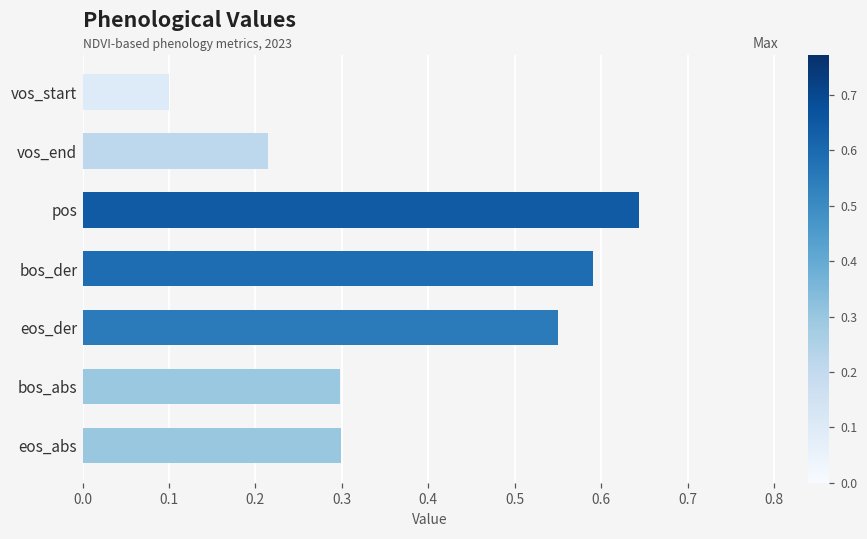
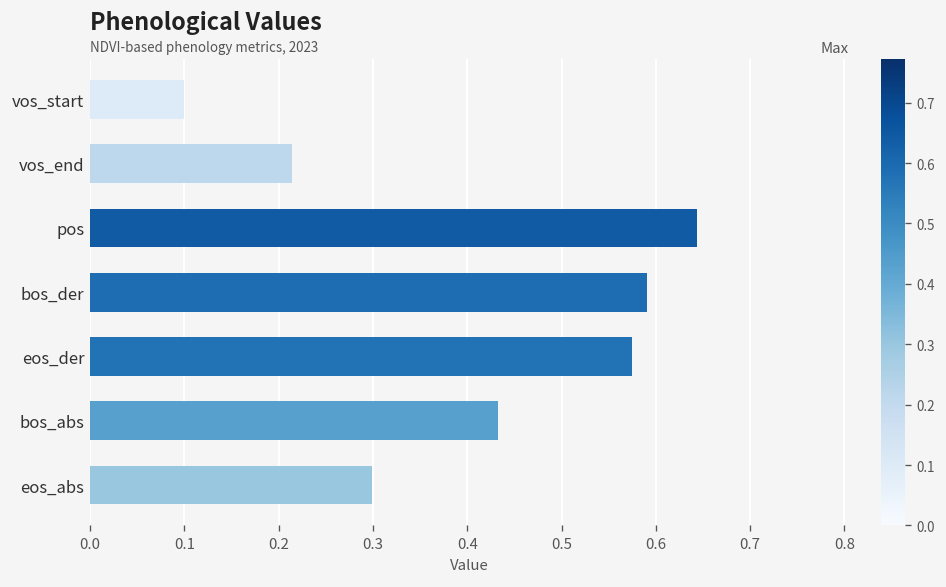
  {
    "vos_start": 0.10,
    "vos_end": 0.21,
    "pos": 0.64,
    "bos_der": 0.59,
-   "eos_der": 0.55,
-   "bos_abs": 0.30,
+   "eos_der": 0.57,
+   "bos_abs": 0.43,
    "eos_abs": 0.30
  }
